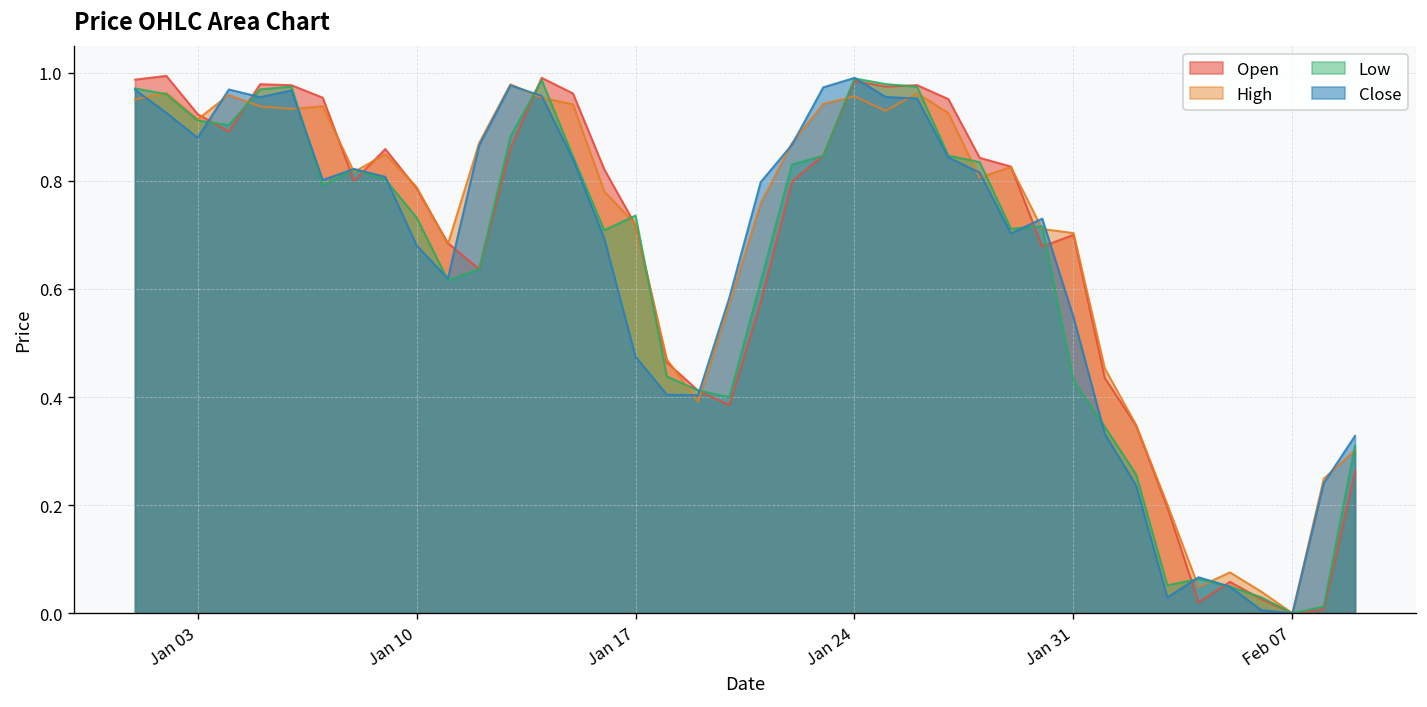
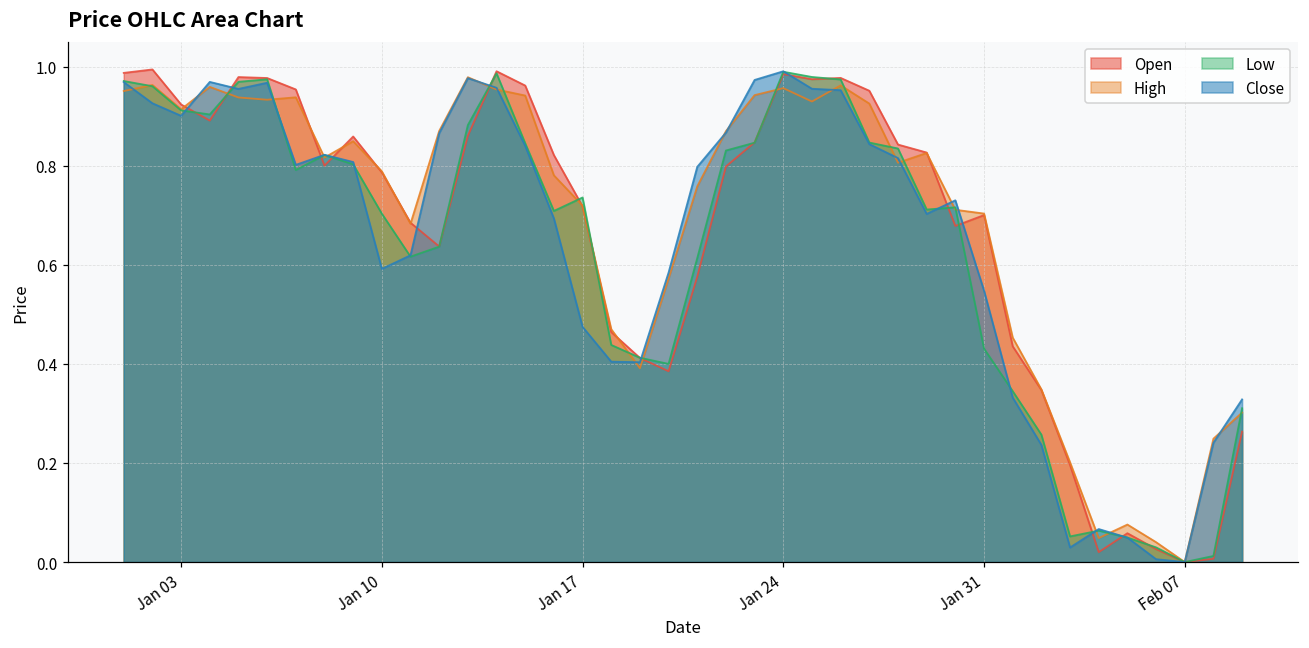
  {
    "Low": {
-     "Jan 10": 0.73,
+     "Jan 10": 0.70,
      "Jan 17": 0.74,
      "Jan 31": 0.43
    },
    "Close": {
-     "Jan 03": 0.88,
-     "Jan 10": 0.68,
+     "Jan 03": 0.90,
+     "Jan 10": 0.59,
      "Jan 17": 0.47,
      "Jan 31": 0.55
    }
  }
